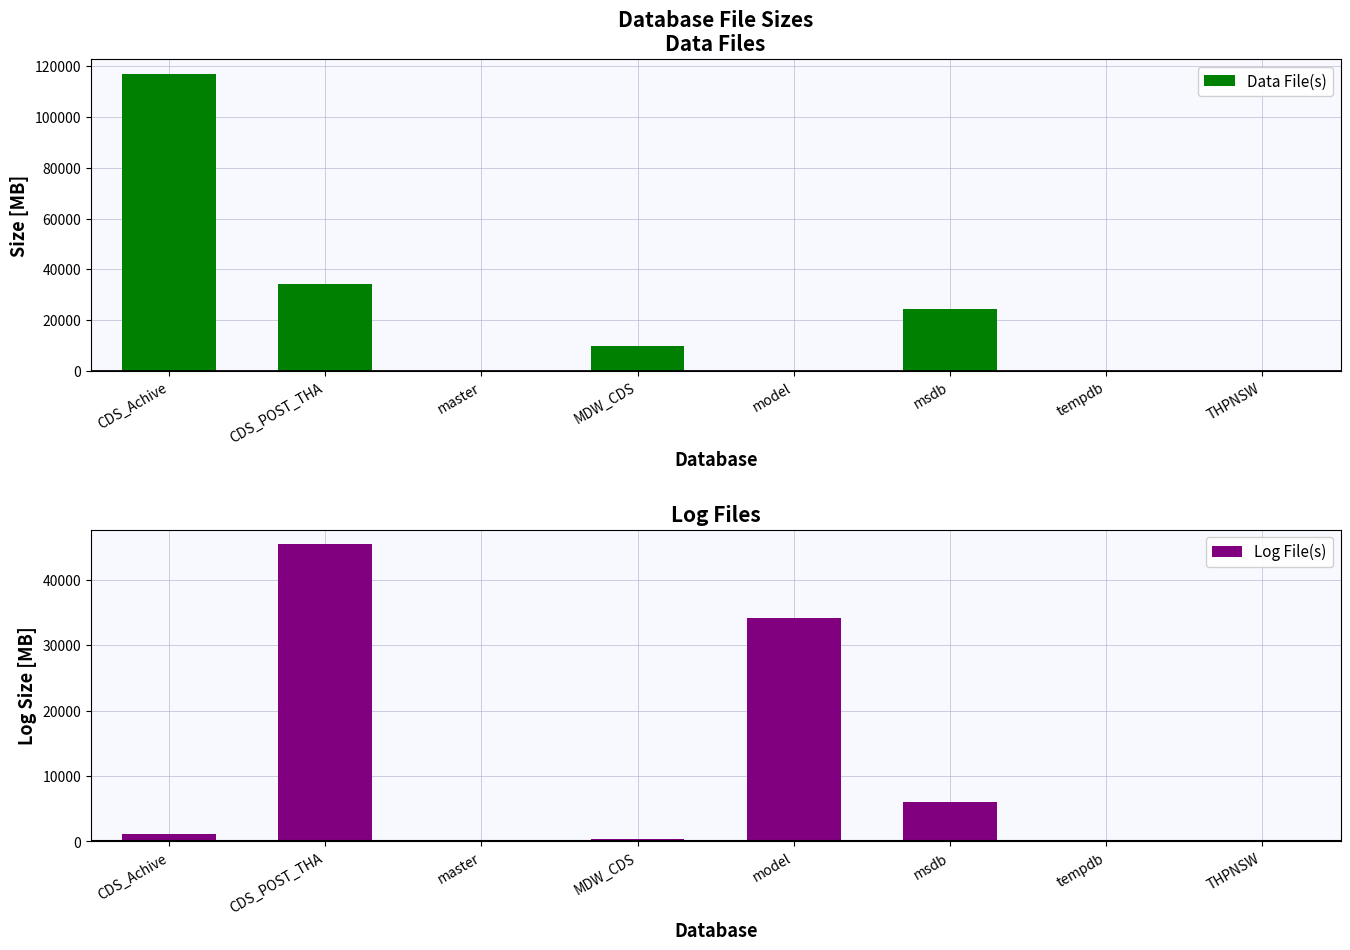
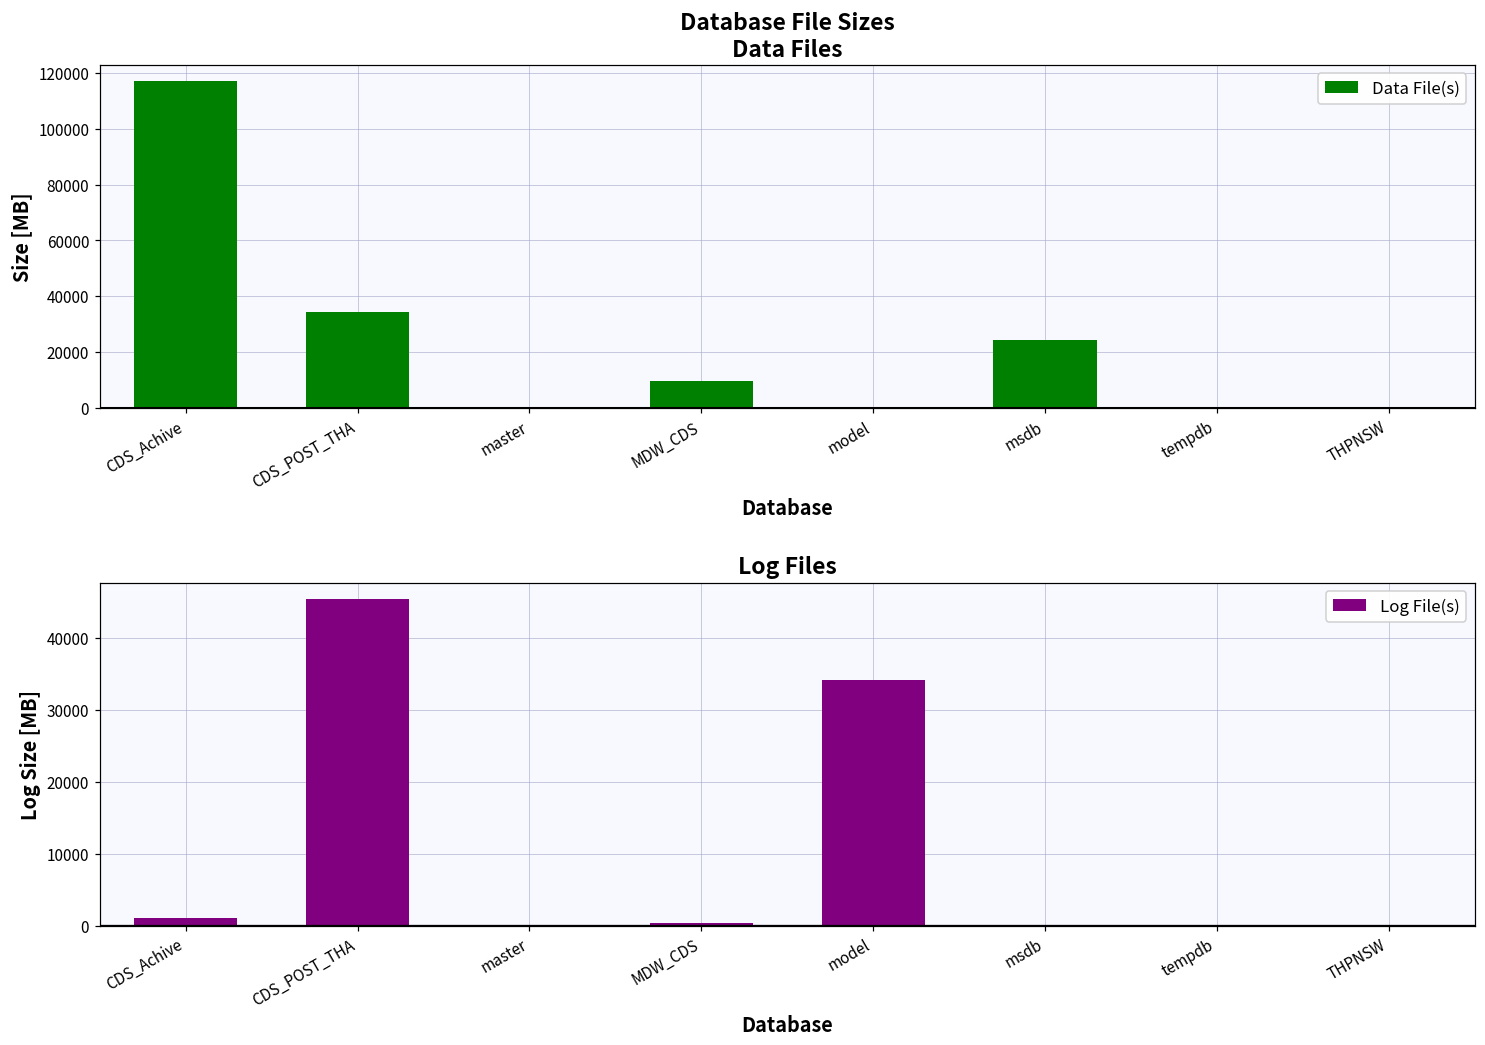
  {
    "Database File Sizes Data Files": {
      "CDS_Achive": 117000,
      "CDS_POST_THA": 34000,
      "MDW_CDS": 10000,
      "msdb": 25000
    },
    "Log Files": {
      "CDS_Achive": 1000,
      "CDS_POST_THA": 45000,
      "model": 34000,
-     "msdb": 6000
+     "msdb": 0
    }
  }
